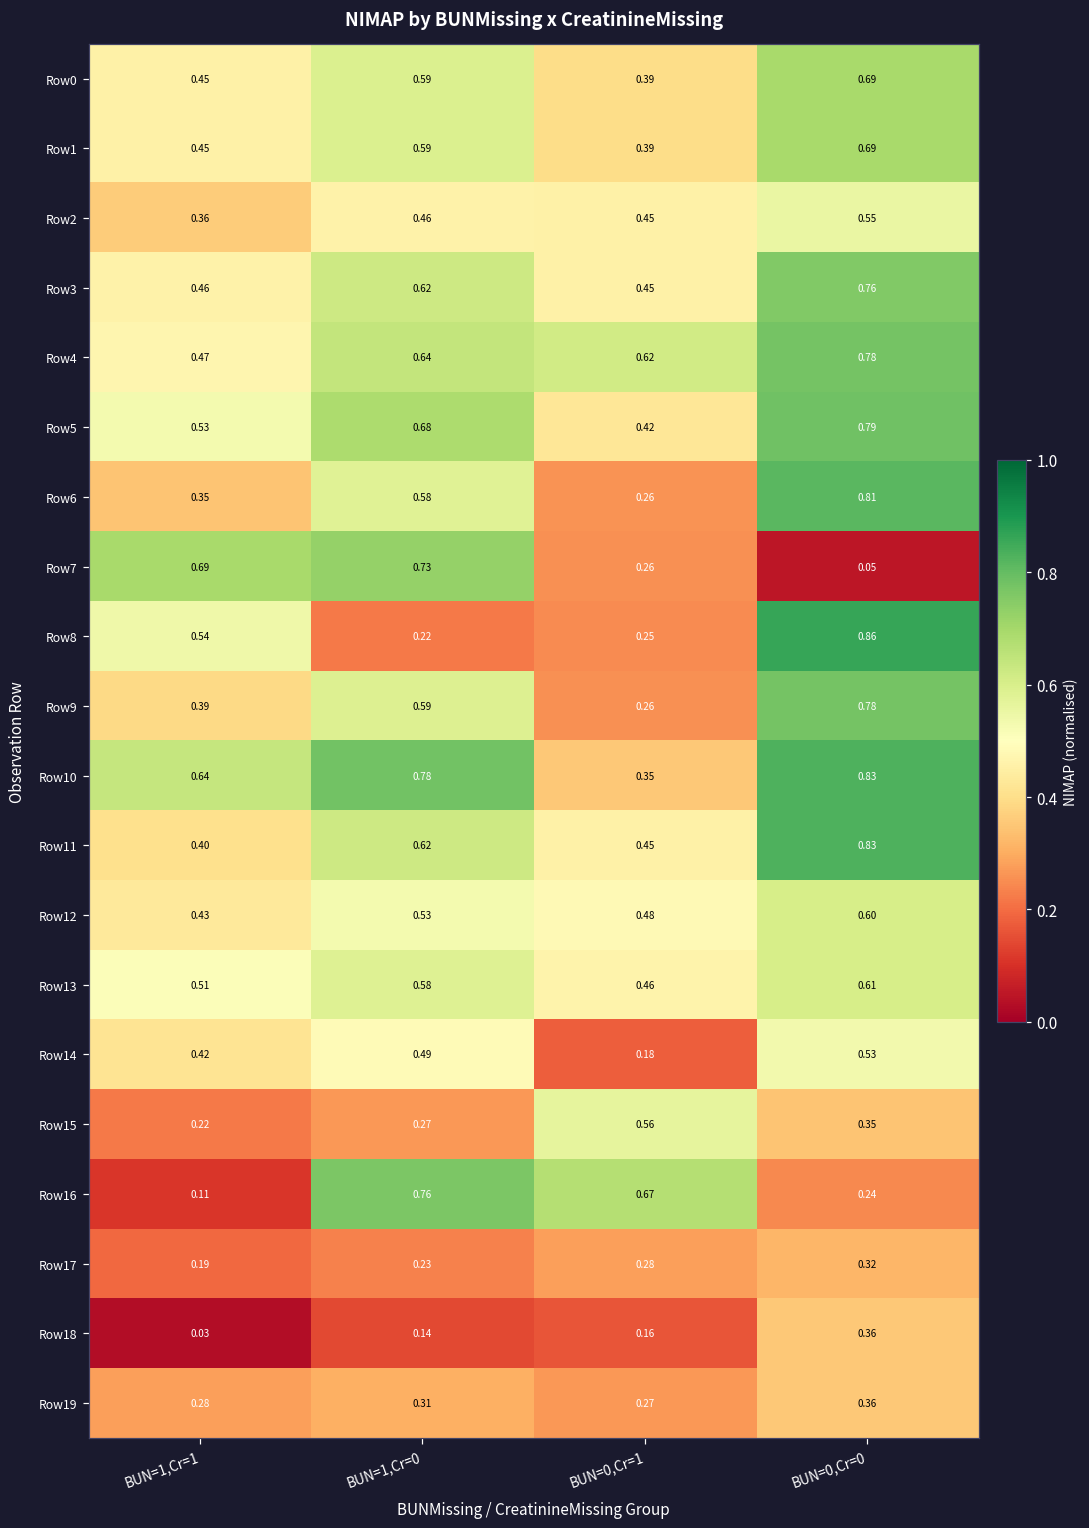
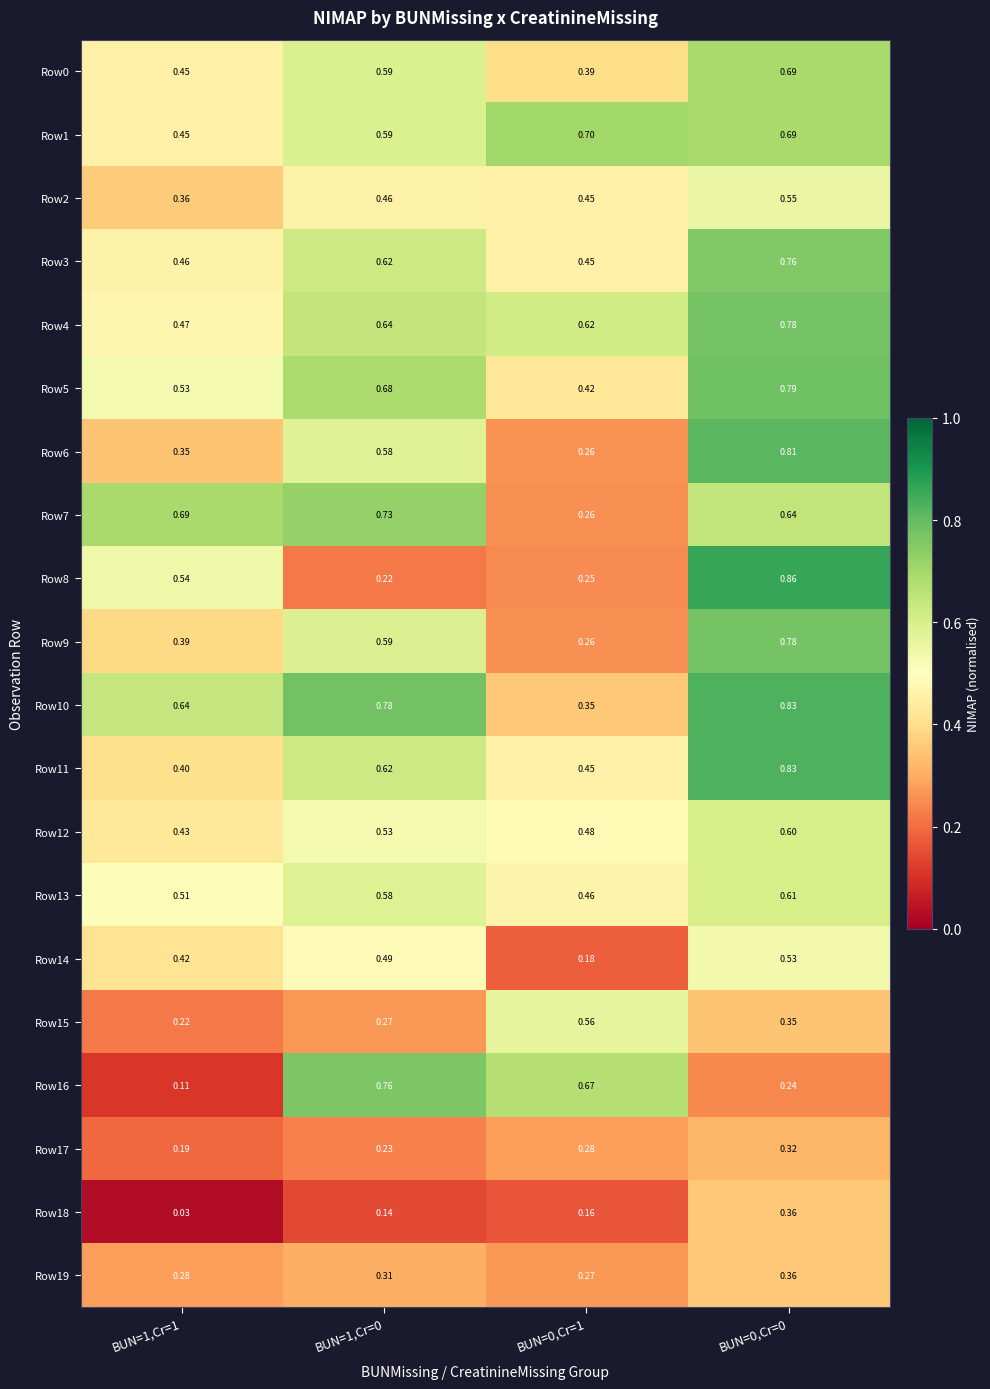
  {
    "Row0": {
      "BUN=1,Cr=1": 0.45,
      "BUN=1,Cr=0": 0.59,
      "BUN=0,Cr=1": 0.39,
      "BUN=0,Cr=0": 0.69
    },
    "Row1": {
      "BUN=1,Cr=1": 0.45,
      "BUN=1,Cr=0": 0.59,
-     "BUN=0,Cr=1": 0.39,
+     "BUN=0,Cr=1": 0.70,
      "BUN=0,Cr=0": 0.69
    },
    "Row2": {
      "BUN=1,Cr=1": 0.36,
      "BUN=1,Cr=0": 0.46,
      "BUN=0,Cr=1": 0.45,
      "BUN=0,Cr=0": 0.55
    },
    "Row3": {
      "BUN=1,Cr=1": 0.46,
      "BUN=1,Cr=0": 0.62,
      "BUN=0,Cr=1": 0.45,
      "BUN=0,Cr=0": 0.76
    },
    "Row4": {
      "BUN=1,Cr=1": 0.47,
      "BUN=1,Cr=0": 0.64,
      "BUN=0,Cr=1": 0.62,
      "BUN=0,Cr=0": 0.78
    },
    "Row5": {
      "BUN=1,Cr=1": 0.53,
      "BUN=1,Cr=0": 0.68,
      "BUN=0,Cr=1": 0.42,
      "BUN=0,Cr=0": 0.79
    },
    "Row6": {
      "BUN=1,Cr=1": 0.35,
      "BUN=1,Cr=0": 0.58,
      "BUN=0,Cr=1": 0.26,
      "BUN=0,Cr=0": 0.81
    },
    "Row7": {
      "BUN=1,Cr=1": 0.69,
      "BUN=1,Cr=0": 0.73,
      "BUN=0,Cr=1": 0.26,
-     "BUN=0,Cr=0": 0.05
+     "BUN=0,Cr=0": 0.64
    },
    "Row8": {
      "BUN=1,Cr=1": 0.54,
      "BUN=1,Cr=0": 0.22,
      "BUN=0,Cr=1": 0.25,
      "BUN=0,Cr=0": 0.86
    },
    "Row9": {
      "BUN=1,Cr=1": 0.39,
      "BUN=1,Cr=0": 0.59,
      "BUN=0,Cr=1": 0.26,
      "BUN=0,Cr=0": 0.78
    },
    "Row10": {
      "BUN=1,Cr=1": 0.64,
      "BUN=1,Cr=0": 0.78,
      "BUN=0,Cr=1": 0.35,
      "BUN=0,Cr=0": 0.83
    },
    "Row11": {
      "BUN=1,Cr=1": 0.40,
      "BUN=1,Cr=0": 0.62,
      "BUN=0,Cr=1": 0.45,
      "BUN=0,Cr=0": 0.83
    },
    "Row12": {
      "BUN=1,Cr=1": 0.43,
      "BUN=1,Cr=0": 0.53,
      "BUN=0,Cr=1": 0.48,
      "BUN=0,Cr=0": 0.60
    },
    "Row13": {
      "BUN=1,Cr=1": 0.51,
      "BUN=1,Cr=0": 0.58,
      "BUN=0,Cr=1": 0.46,
      "BUN=0,Cr=0": 0.61
    },
    "Row14": {
      "BUN=1,Cr=1": 0.42,
      "BUN=1,Cr=0": 0.49,
      "BUN=0,Cr=1": 0.18,
      "BUN=0,Cr=0": 0.53
    },
    "Row15": {
      "BUN=1,Cr=1": 0.22,
      "BUN=1,Cr=0": 0.27,
      "BUN=0,Cr=1": 0.56,
      "BUN=0,Cr=0": 0.35
    },
    "Row16": {
      "BUN=1,Cr=1": 0.11,
      "BUN=1,Cr=0": 0.76,
      "BUN=0,Cr=1": 0.67,
      "BUN=0,Cr=0": 0.24
    },
    "Row17": {
      "BUN=1,Cr=1": 0.19,
      "BUN=1,Cr=0": 0.23,
      "BUN=0,Cr=1": 0.28,
      "BUN=0,Cr=0": 0.32
    },
    "Row18": {
      "BUN=1,Cr=1": 0.03,
      "BUN=1,Cr=0": 0.14,
      "BUN=0,Cr=1": 0.16,
      "BUN=0,Cr=0": 0.36
    },
    "Row19": {
      "BUN=1,Cr=1": 0.28,
      "BUN=1,Cr=0": 0.31,
      "BUN=0,Cr=1": 0.27,
      "BUN=0,Cr=0": 0.36
    }
  }
